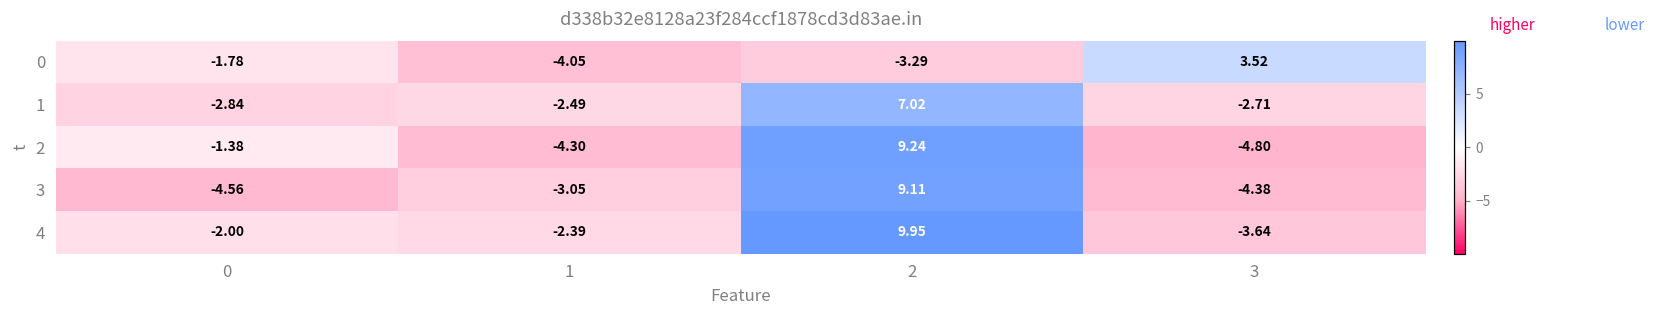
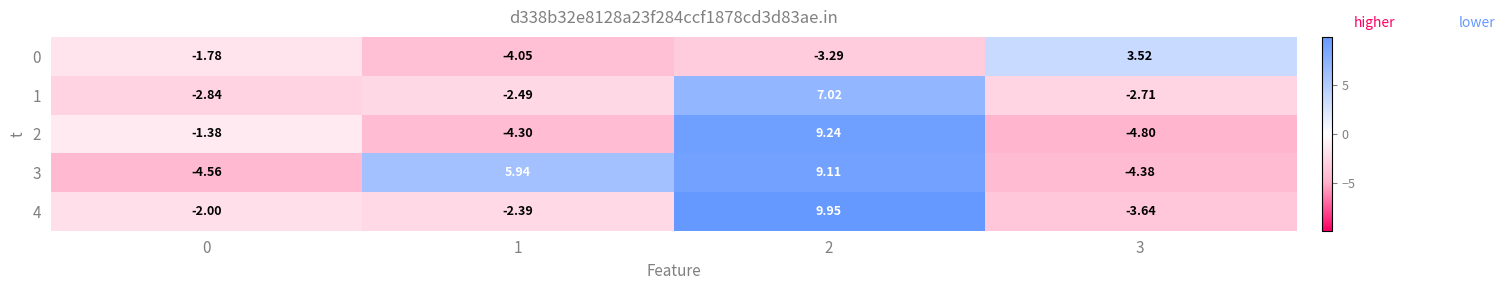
  {
    "0": {
      "0": -1.78,
      "1": -4.05,
      "2": -3.29,
      "3": 3.52
    },
    "1": {
      "0": -2.84,
      "1": -2.49,
      "2": 7.02,
      "3": -2.71
    },
    "2": {
      "0": -1.38,
      "1": -4.30,
      "2": 9.24,
      "3": -4.80
    },
    "3": {
      "0": -4.56,
-     "1": -3.05,
+     "1": 5.94,
      "2": 9.11,
      "3": -4.38
    },
    "4": {
      "0": -2.00,
      "1": -2.39,
      "2": 9.95,
      "3": -3.64
    }
  }
